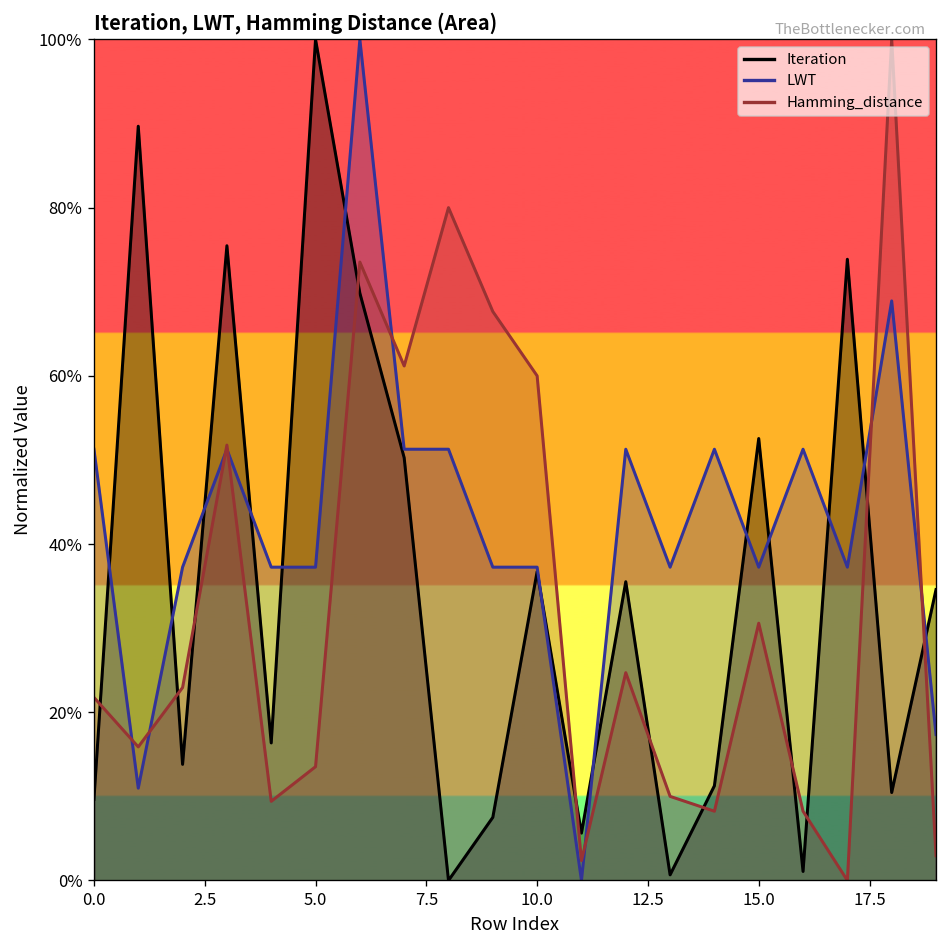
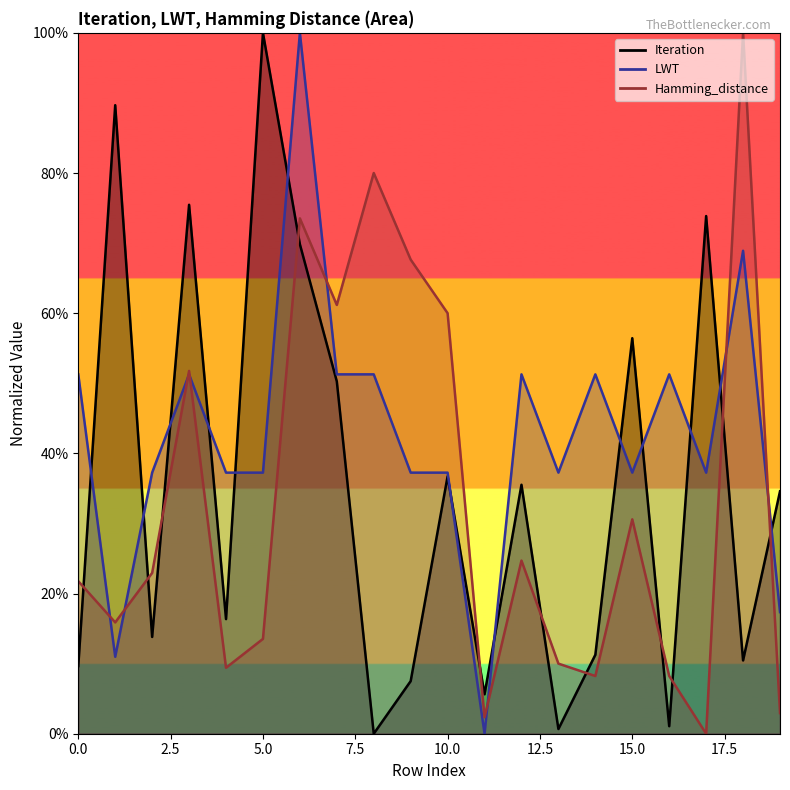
  {
    "Iteration": {
      "0.0": "10%",
      "5.0": "100%",
      "10.0": "37%",
-     "15.0": "53%"
+     "15.0": "56%"
    }
  }
